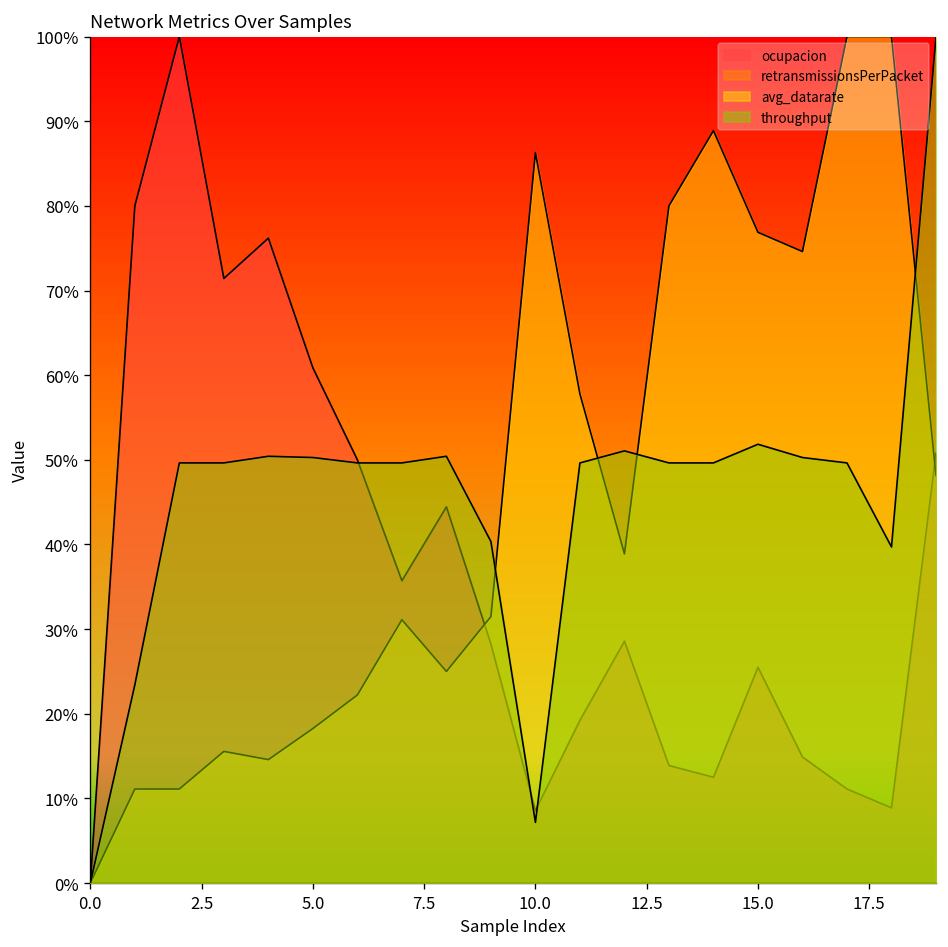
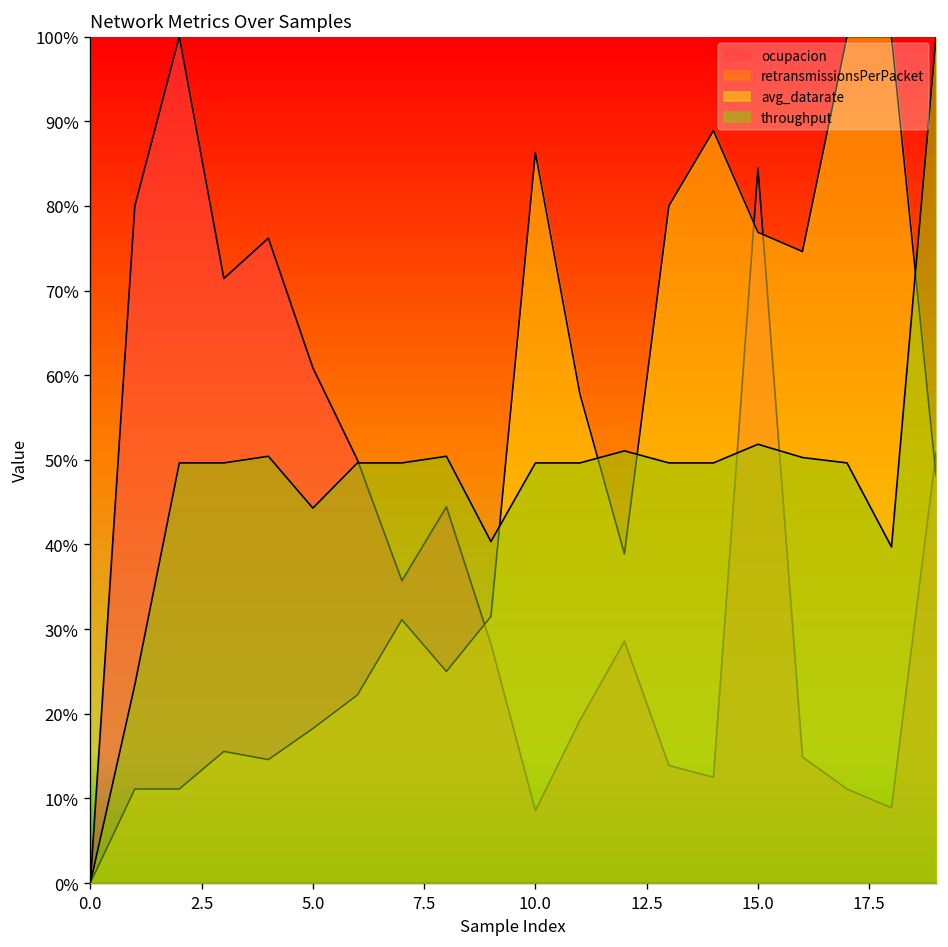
  {
    "ocupacion": {
      "5.0": "61%",
      "10.0": "9%",
-     "15.0": "25%"
+     "15.0": "84%"
    },
    "retransmissionsPerPacket": {
      "5.0": "0%",
      "10.0": "0%",
      "15.0": "0%"
    },
    "avg_datarate": {
      "5.0": "18%",
      "10.0": "86%",
      "15.0": "77%"
    },
    "throughput": {
-     "5.0": "50%",
-     "10.0": "7%",
+     "5.0": "44%",
+     "10.0": "50%",
      "15.0": "52%"
    }
  }
